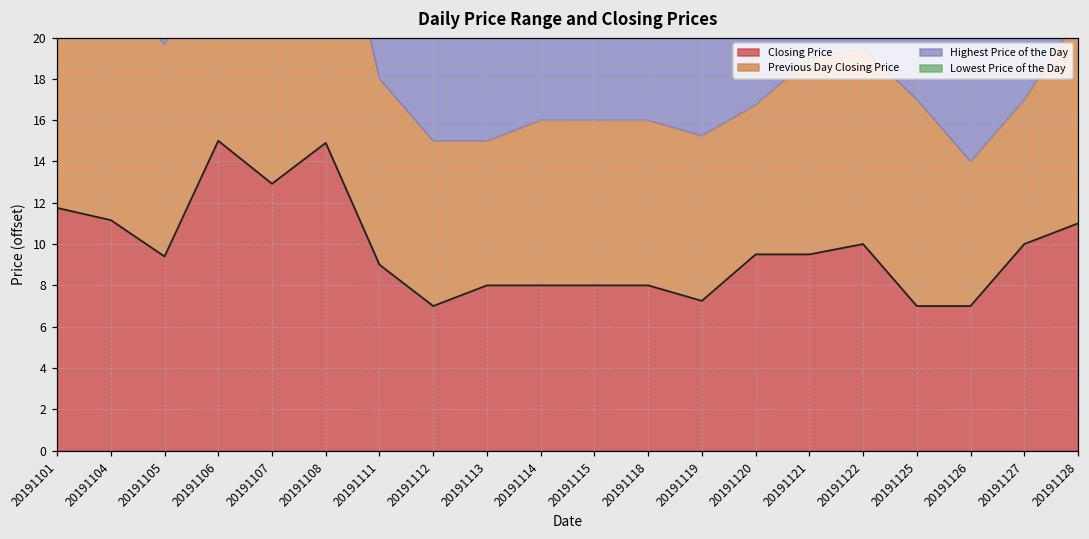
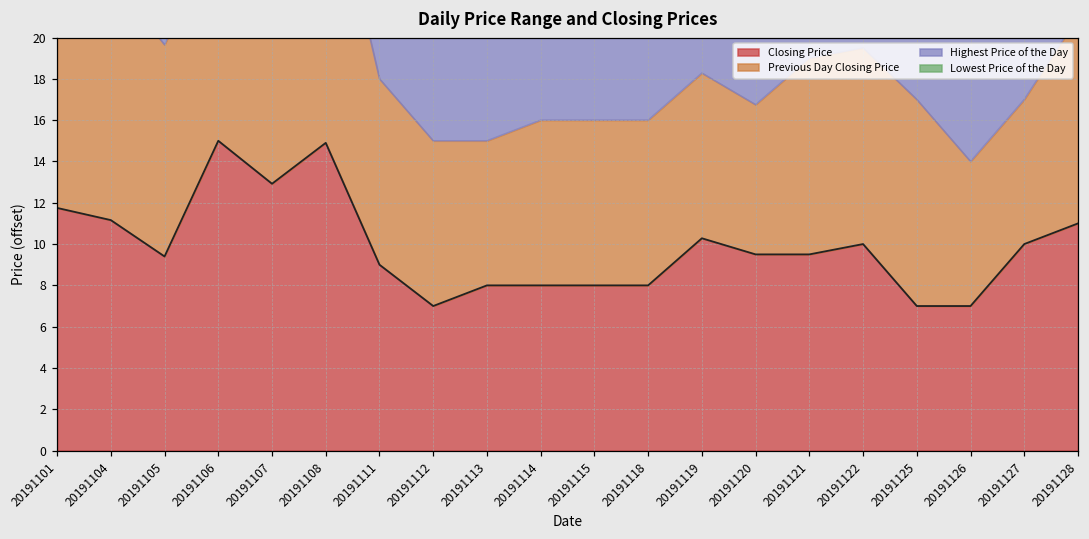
  {
    "Closing Price": {
      "20191101": 11.8,
      "20191104": 11.2,
      "20191105": 9.4,
      "20191106": 15.0,
      "20191107": 12.9,
      "20191108": 14.9,
      "20191111": 9.0,
      "20191112": 7.0,
      "20191113": 8.0,
      "20191114": 8.0,
      "20191115": 8.0,
      "20191118": 8.0,
-     "20191119": 7.3,
+     "20191119": 10.3,
      "20191120": 9.5,
      "20191121": 9.5,
      "20191122": 10.0,
      "20191125": 7.0,
      "20191126": 7.0,
      "20191127": 10.0,
      "20191128": 11.0
    },
    "Previous Day Closing Price": {
      "20191105": 10.3,
      "20191111": 9.0,
      "20191112": 8.0,
      "20191113": 7.0,
      "20191114": 8.0,
      "20191115": 8.0,
      "20191118": 8.0,
      "20191119": 8.0,
      "20191120": 7.3,
      "20191125": 10.0,
      "20191126": 7.0,
      "20191127": 7.0
    }
  }
